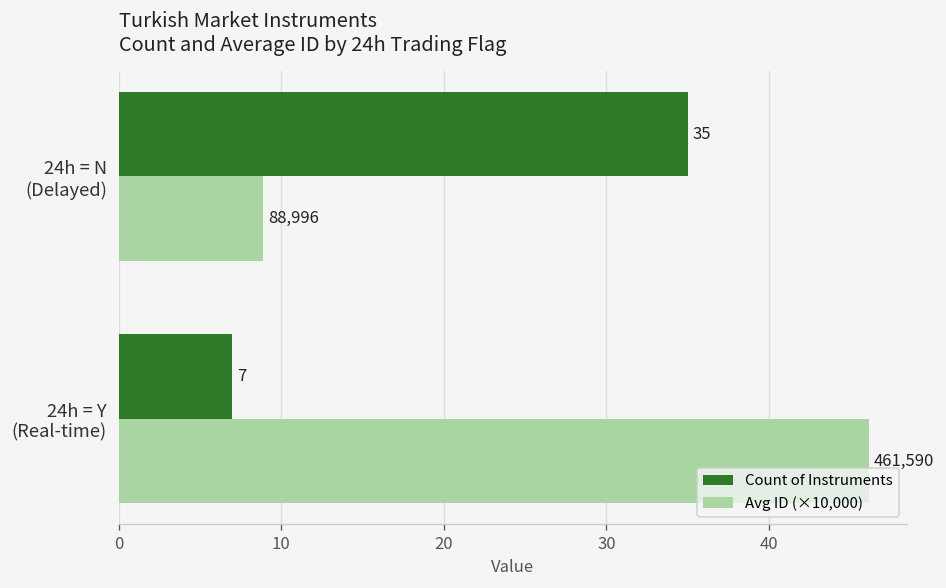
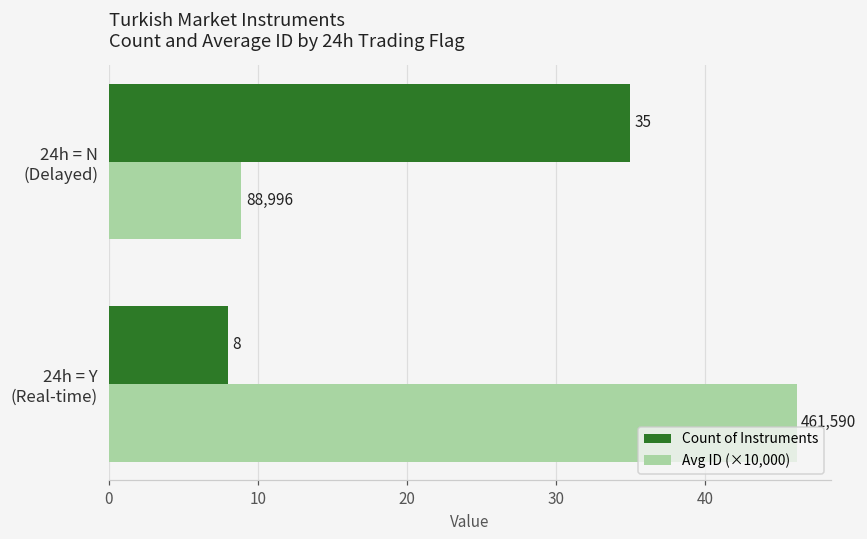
  {
    "Count of Instruments": {
      "24h = N (Delayed)": 35,
-     "24h = Y (Real-time)": 7
+     "24h = Y (Real-time)": 8
    }
  }
